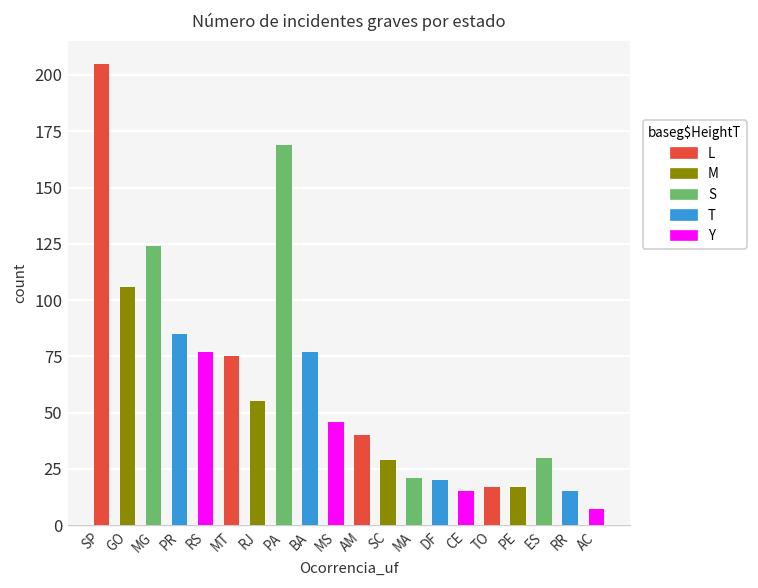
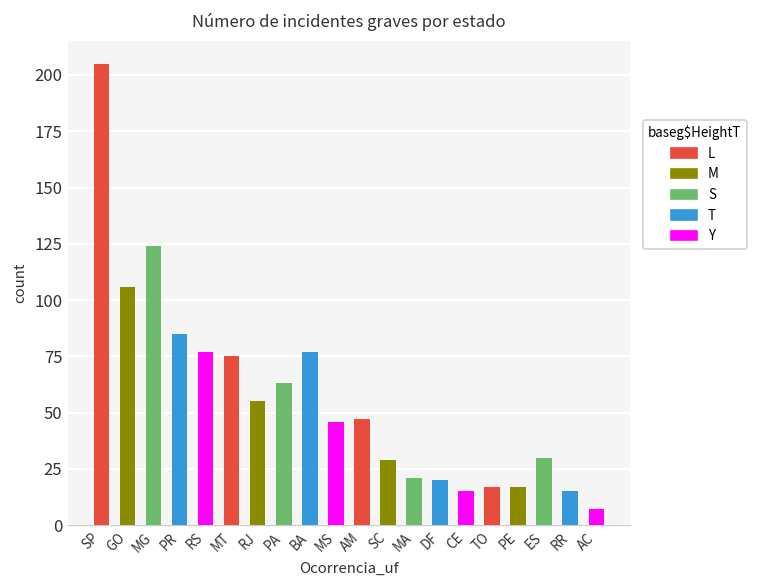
  {
    "SP": 205,
    "GO": 106,
    "MG": 124,
    "PR": 85,
    "RS": 77,
    "MT": 75,
    "RJ": 55,
-   "PA": 169,
+   "PA": 63,
    "BA": 77,
    "MS": 46,
-   "AM": 40,
+   "AM": 47,
    "SC": 29,
    "MA": 21,
    "DF": 20,
    "CE": 15,
    "TO": 17,
    "PE": 17,
    "ES": 30,
    "RR": 15,
    "AC": 7
  }
